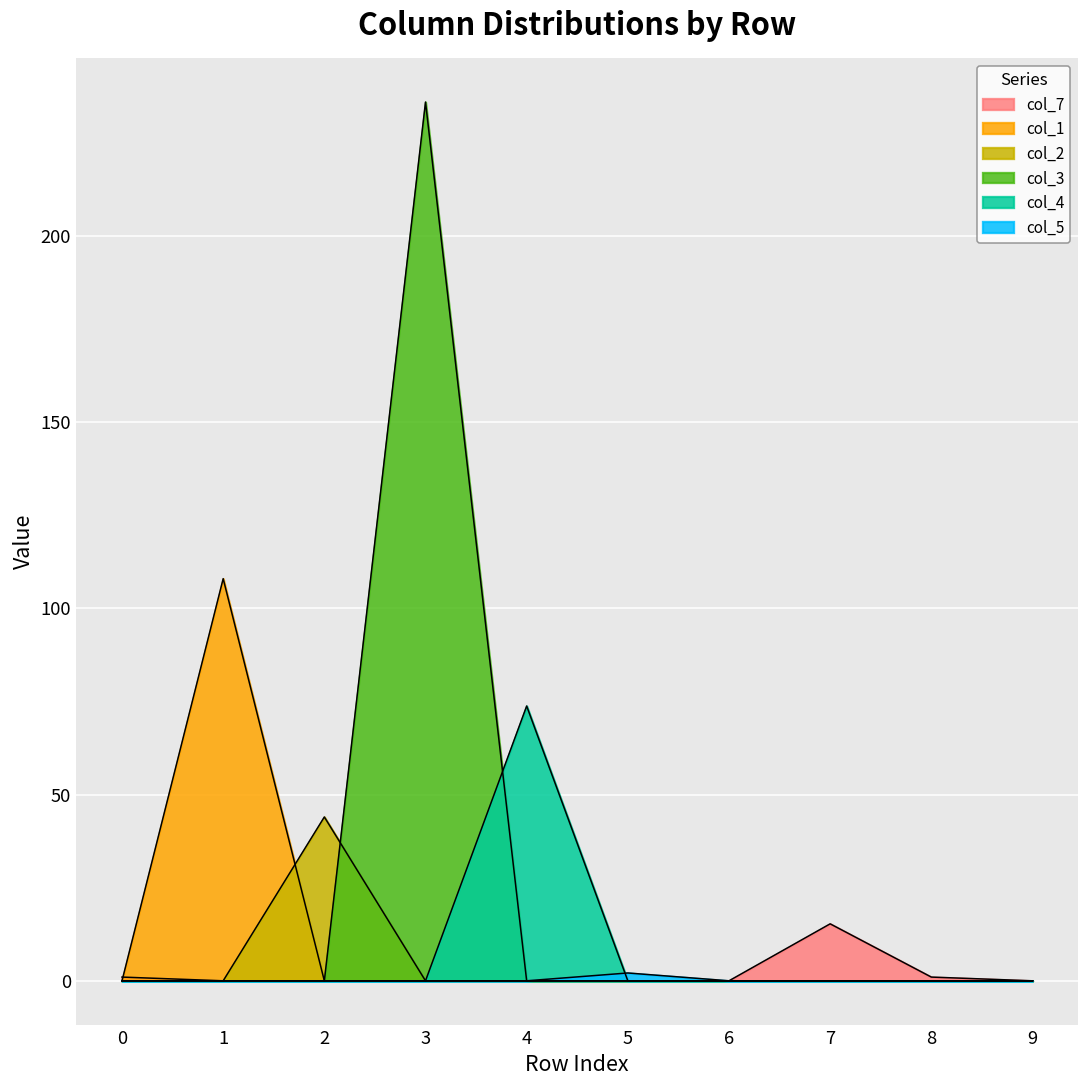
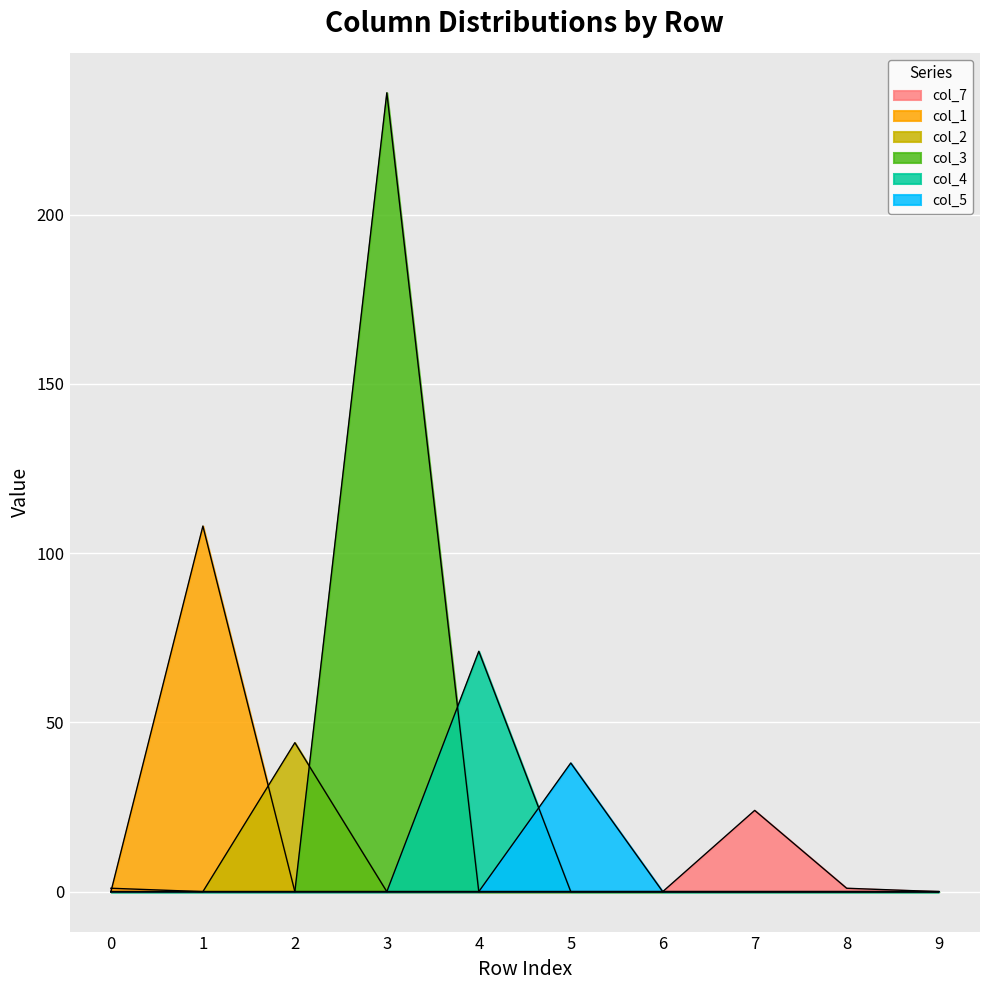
  {
    "col_7": {
      "0": 1,
-     "7": 15,
+     "7": 24,
      "8": 1
    },
    "col_3": {
      "3": 236
    },
    "col_4": {
-     "4": 74
+     "4": 71
    },
    "col_5": {
-     "5": 2
+     "5": 38
    }
  }
